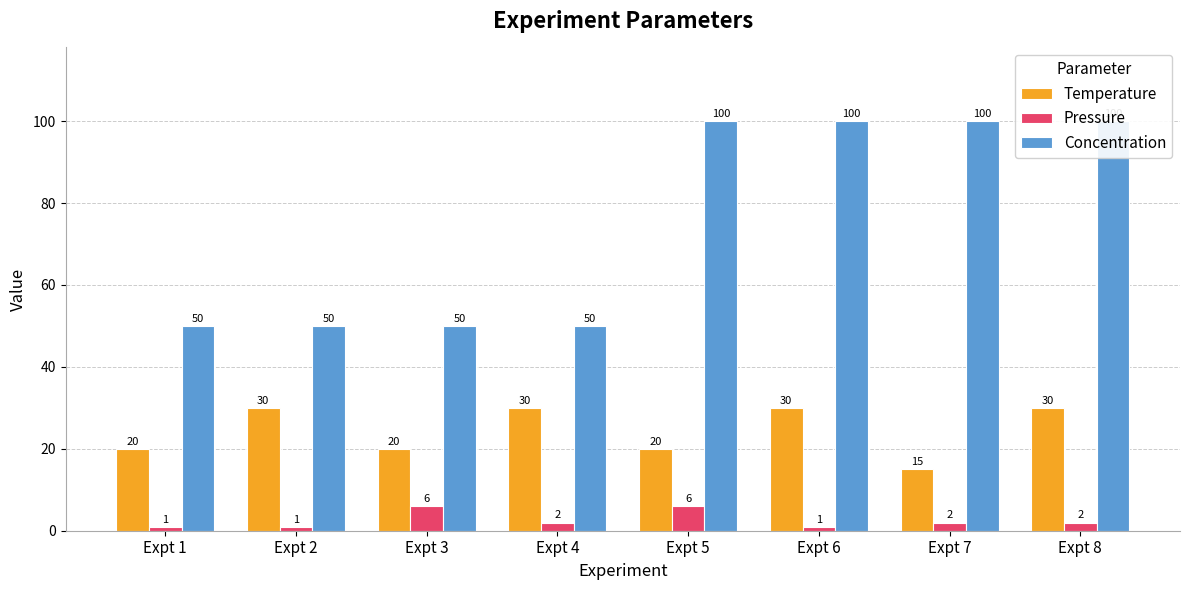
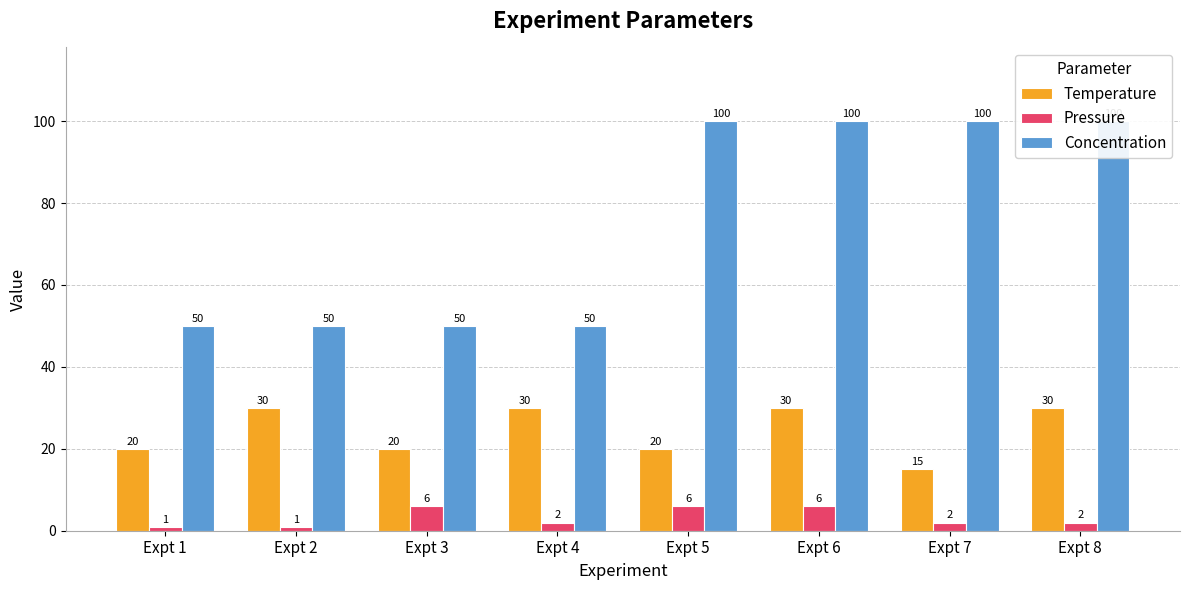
  {
    "Temperature": {
      "Expt 1": 20,
      "Expt 2": 30,
      "Expt 3": 20,
      "Expt 4": 30,
      "Expt 5": 20,
      "Expt 6": 30,
      "Expt 7": 15,
      "Expt 8": 30
    },
    "Pressure": {
      "Expt 1": 1,
      "Expt 2": 1,
      "Expt 3": 6,
      "Expt 4": 2,
      "Expt 5": 6,
-     "Expt 6": 1,
+     "Expt 6": 6,
      "Expt 7": 2,
      "Expt 8": 2
    },
    "Concentration": {
      "Expt 1": 50,
      "Expt 2": 50,
      "Expt 3": 50,
      "Expt 4": 50,
      "Expt 5": 100,
      "Expt 6": 100,
      "Expt 7": 100
    }
  }
